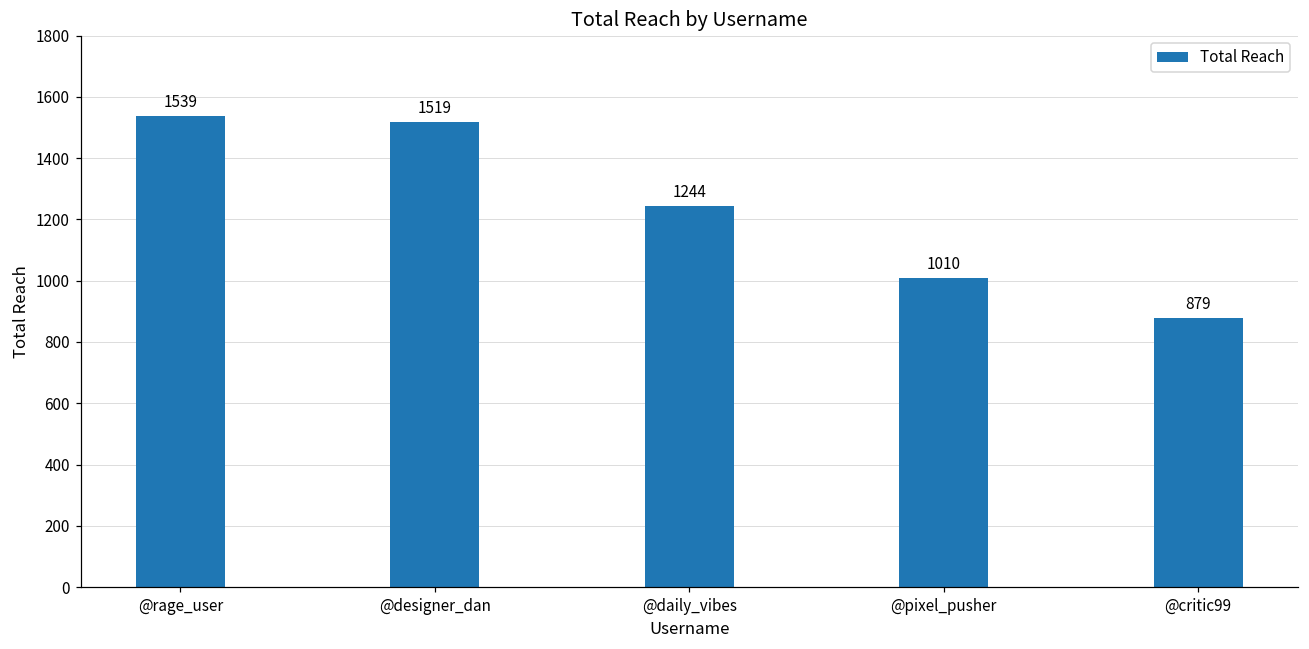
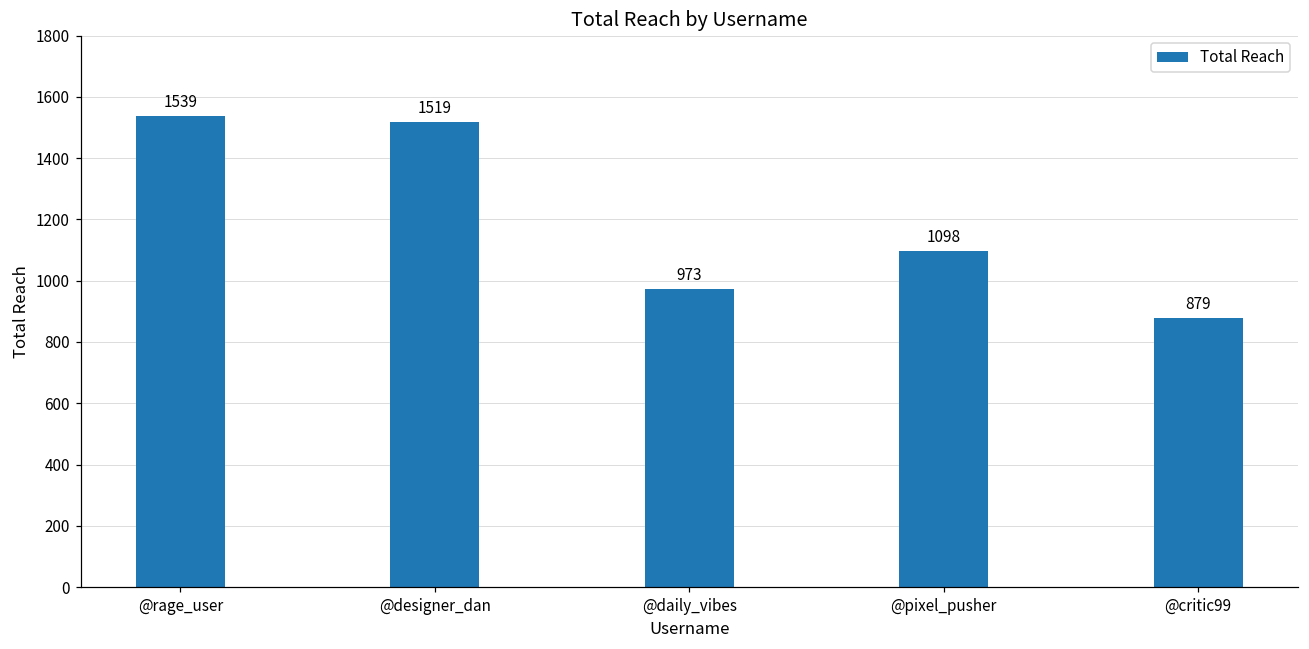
  {
    "@rage_user": 1539,
    "@designer_dan": 1519,
-   "@daily_vibes": 1244,
-   "@pixel_pusher": 1010,
+   "@daily_vibes": 973,
+   "@pixel_pusher": 1098,
    "@critic99": 879
  }
